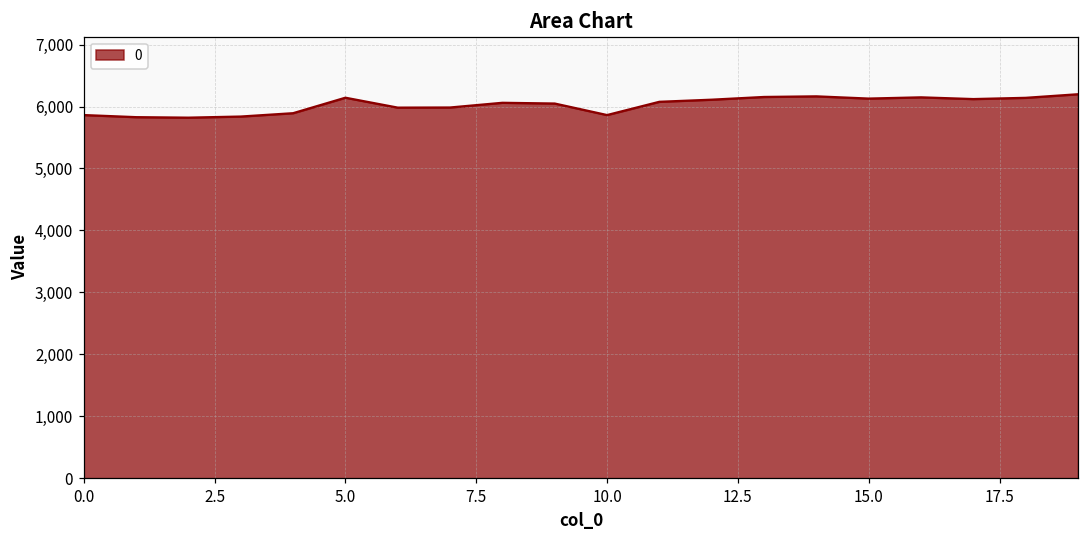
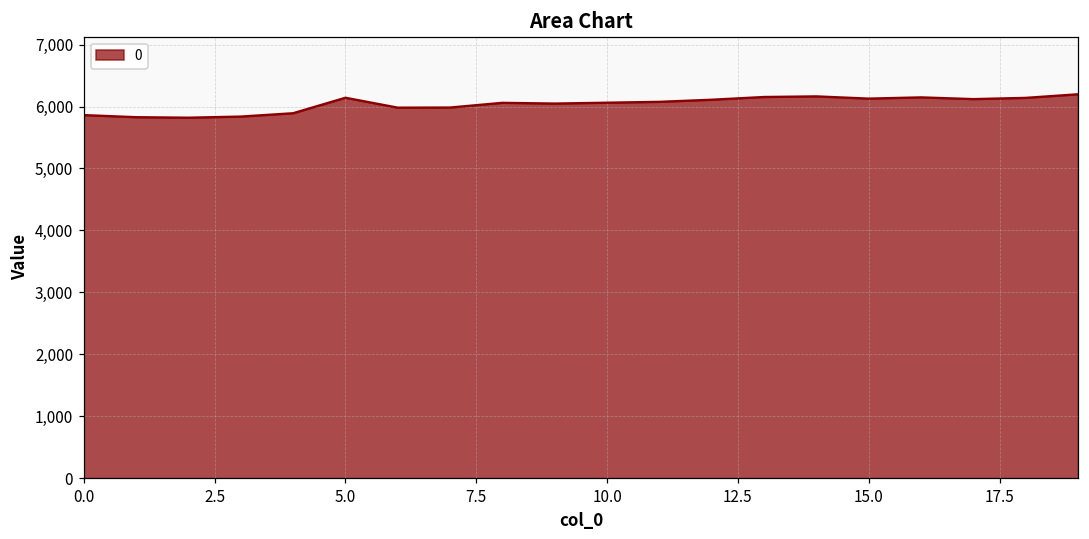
  {
    "0.0": "5,900",
    "5.0": "6,100",
-   "10.0": "5,900",
+   "10.0": "6,100",
    "15.0": "6,100"
  }
